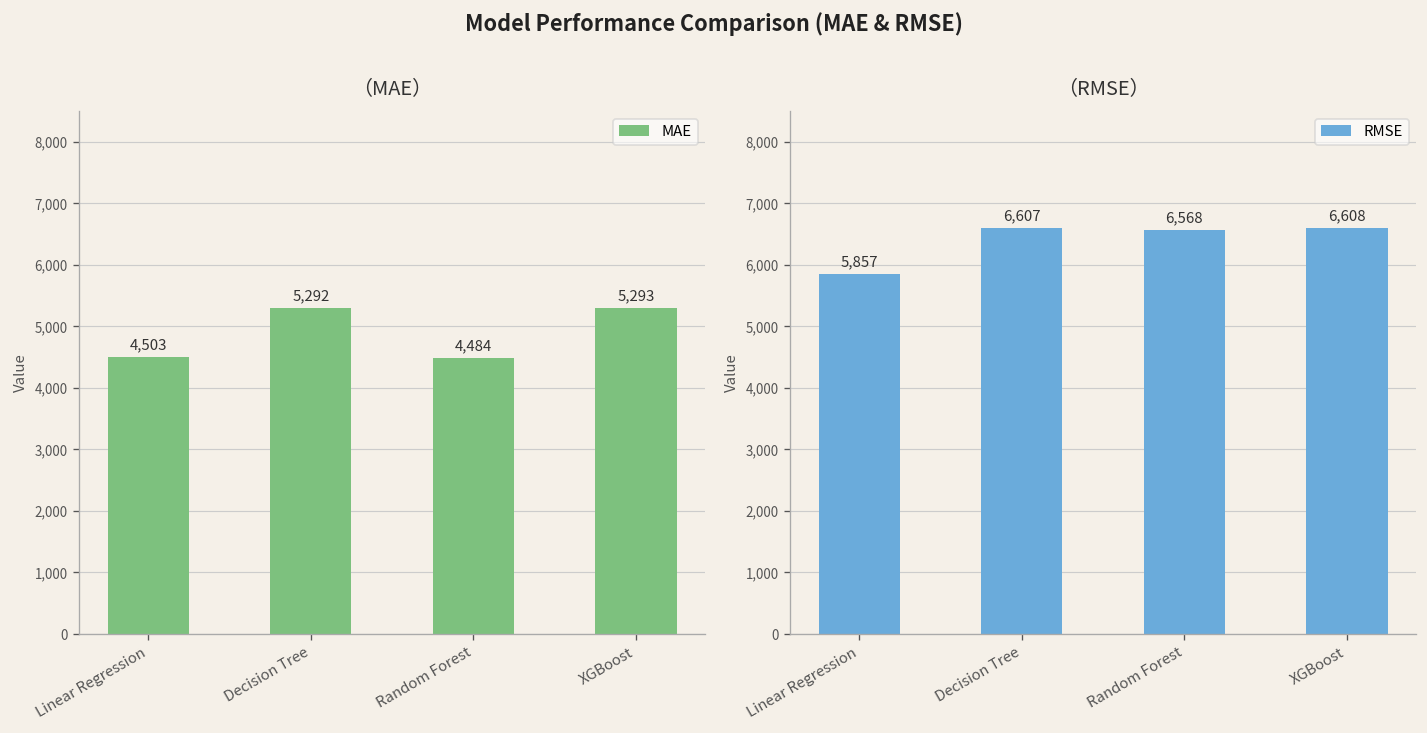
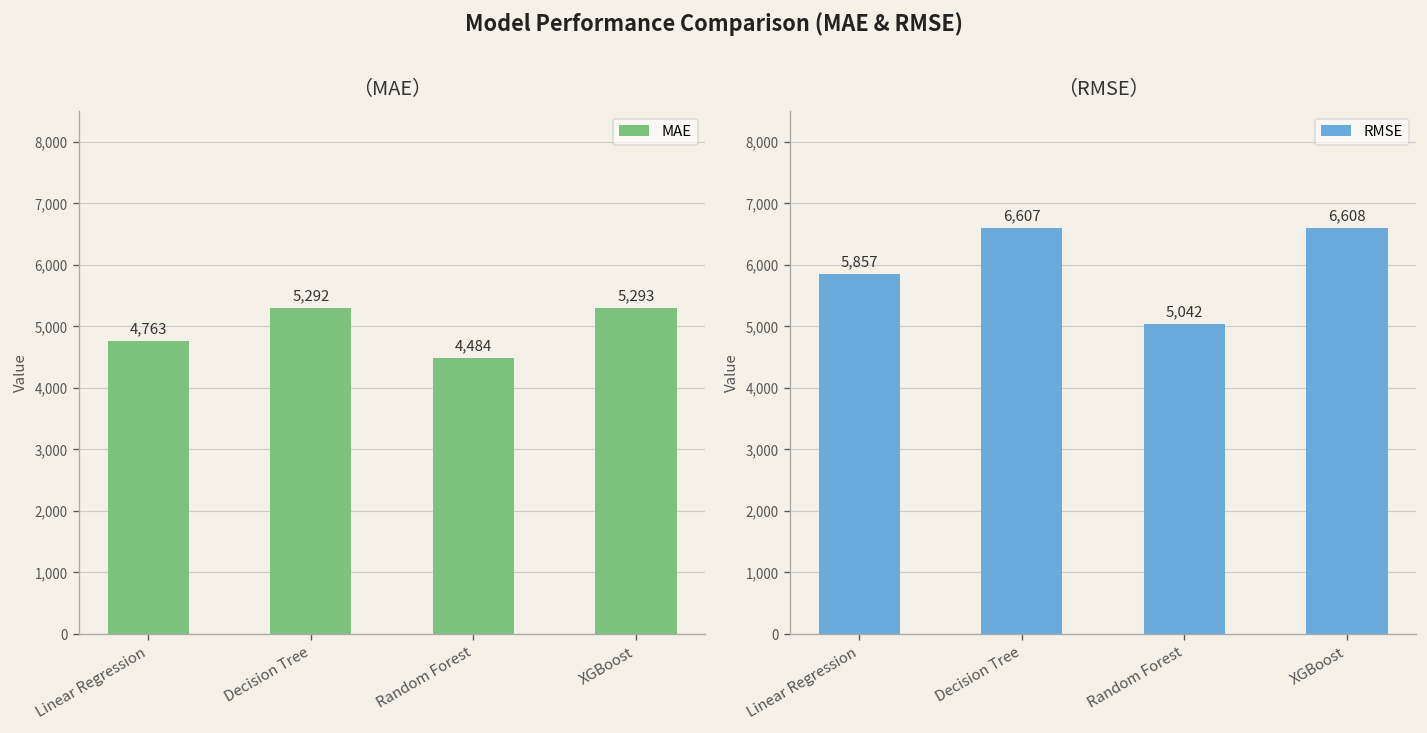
  {
    "（MAE）": {
-     "Linear Regression": "4,503",
+     "Linear Regression": "4,763",
      "Decision Tree": "5,292",
      "Random Forest": "4,484",
      "XGBoost": "5,293"
    },
    "（RMSE）": {
      "Linear Regression": "5,857",
      "Decision Tree": "6,607",
-     "Random Forest": "6,568",
+     "Random Forest": "5,042",
      "XGBoost": "6,608"
    }
  }
